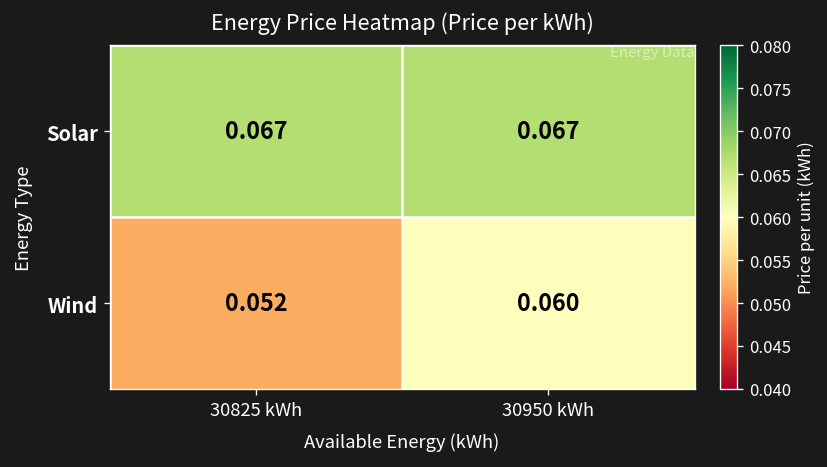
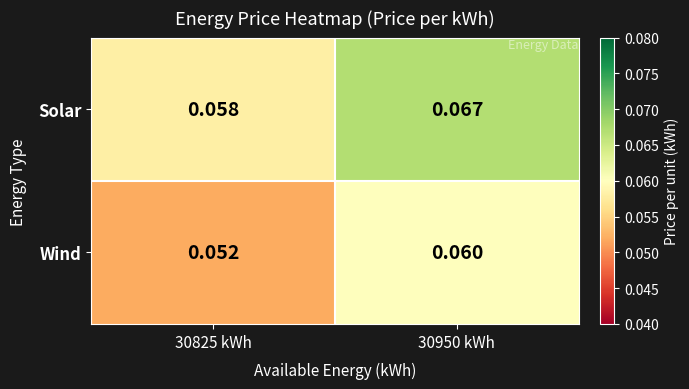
  {
    "Solar": {
-     "30825 kWh": 0.067
+     "30825 kWh": 0.058
    },
    "Wind": {
      "30825 kWh": 0.052,
      "30950 kWh": 0.060
    }
  }
